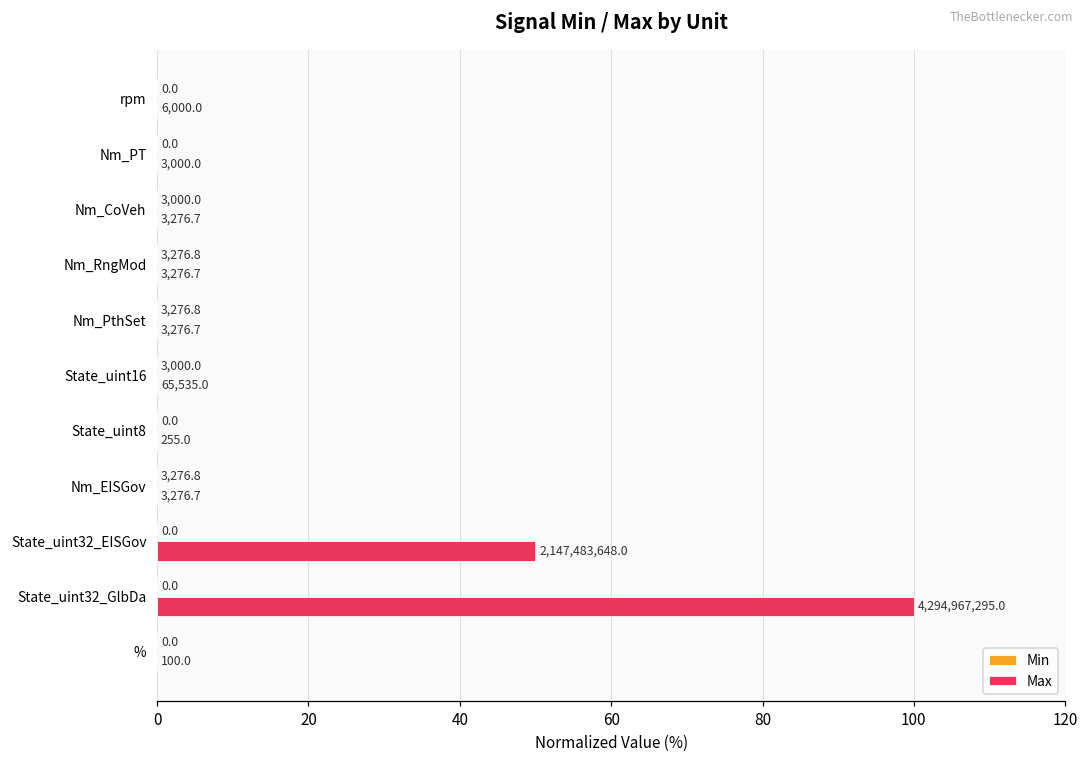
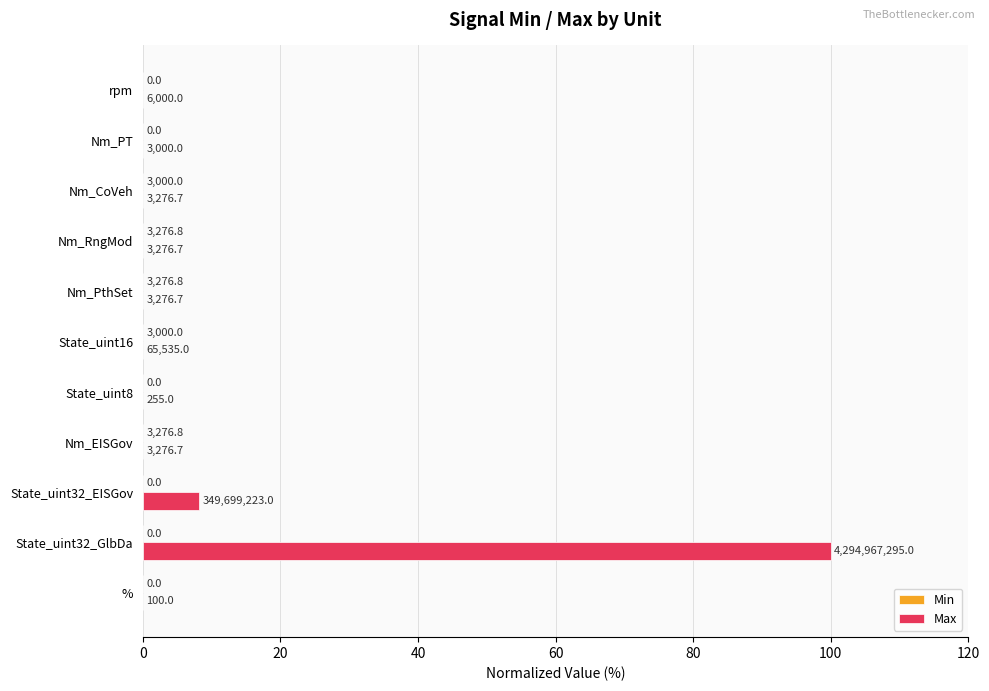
  {
    "Min": {
      "rpm": "0.0",
      "Nm_PT": "0.0",
      "State_uint8": "0.0",
      "State_uint32_EISGov": "0.0",
      "State_uint32_GlbDa": "0.0",
      "%": "0.0"
    },
    "Max": {
-     "State_uint32_EISGov": "2,147,483,648.0"
+     "State_uint32_EISGov": "349,699,223.0"
    }
  }
